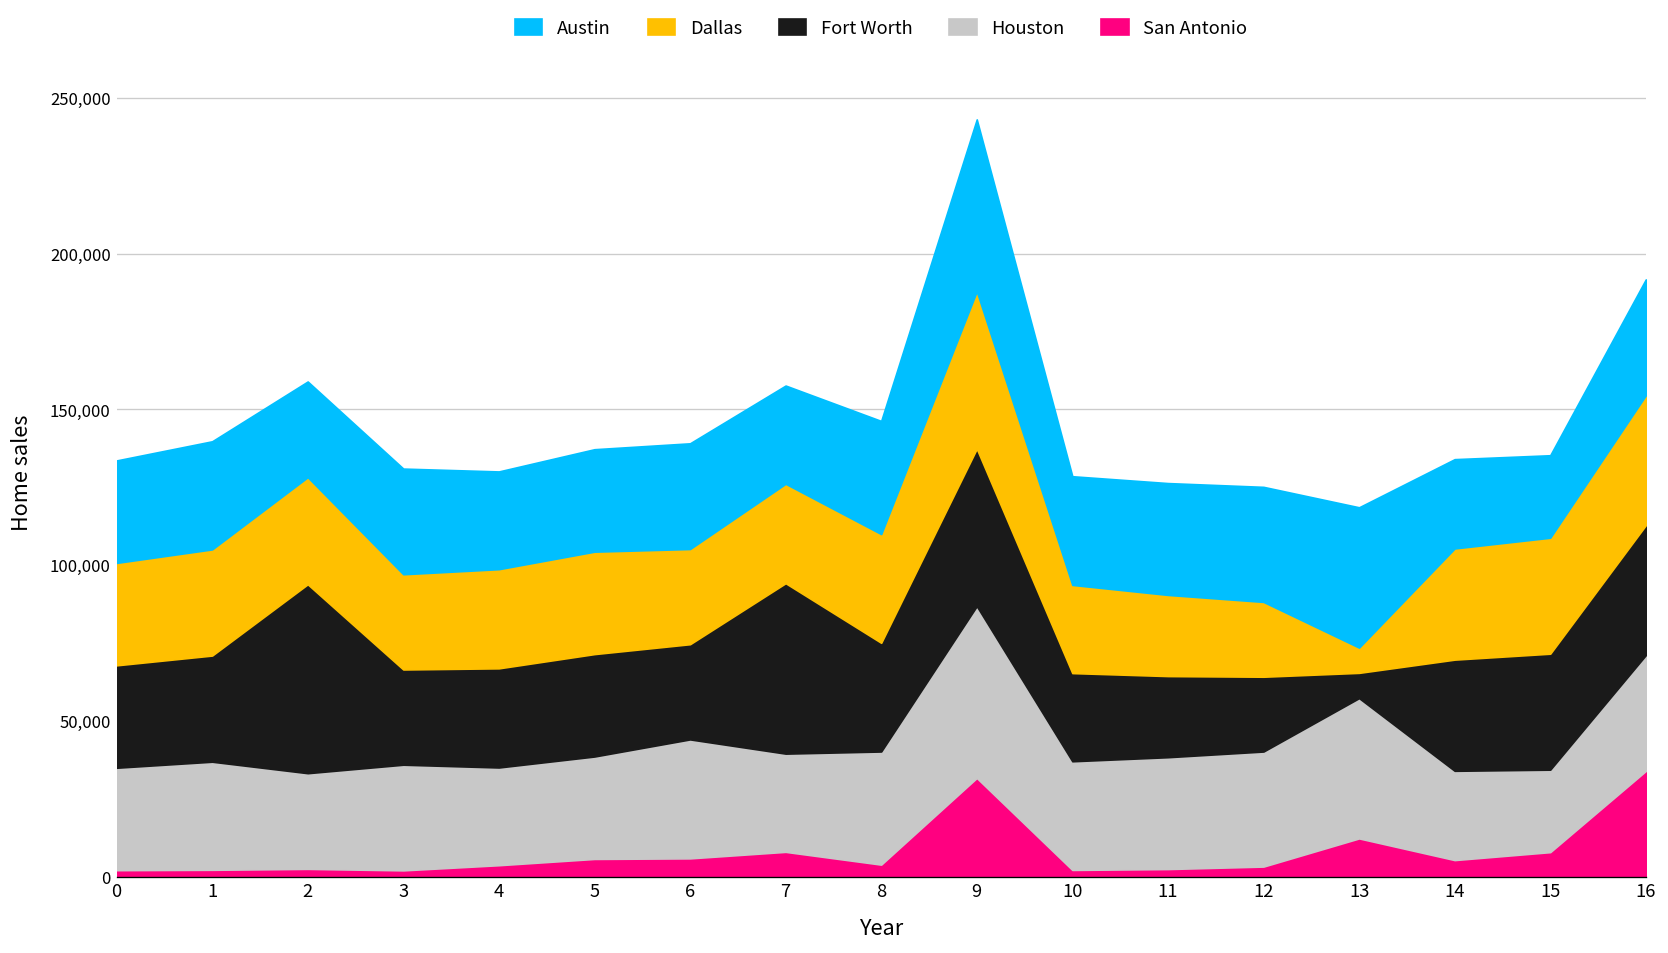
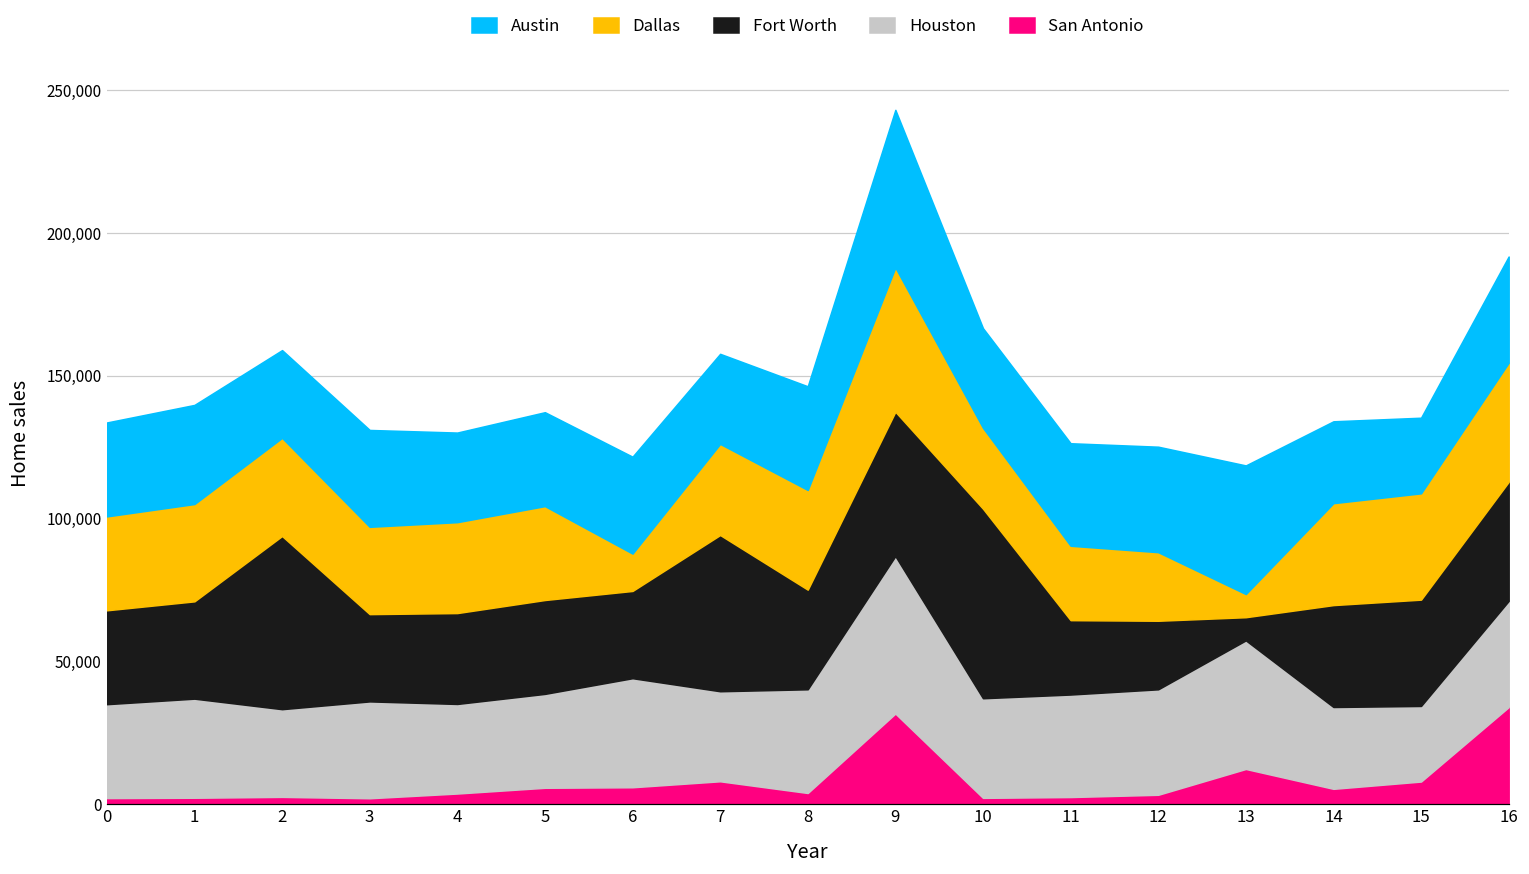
  {
    "Fort Worth": {
-     "10": "28,000"
+     "10": "66,000"
    },
    "Dallas": {
-     "6": "31,000"
+     "6": "13,000"
    },
    "Austin": {
      "0": "33,000",
      "1": "35,000",
      "2": "31,000",
      "3": "34,000",
      "4": "31,000",
      "5": "33,000",
      "6": "34,000",
      "7": "32,000",
      "8": "36,000",
      "9": "55,000",
      "10": "35,000",
      "11": "36,000",
      "12": "37,000",
      "13": "45,000",
      "14": "29,000",
      "15": "26,000",
      "16": "37,000"
    }
  }
